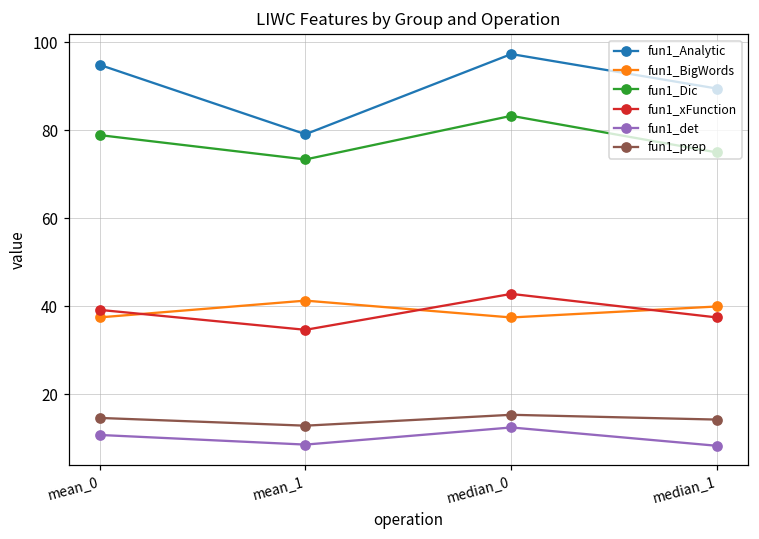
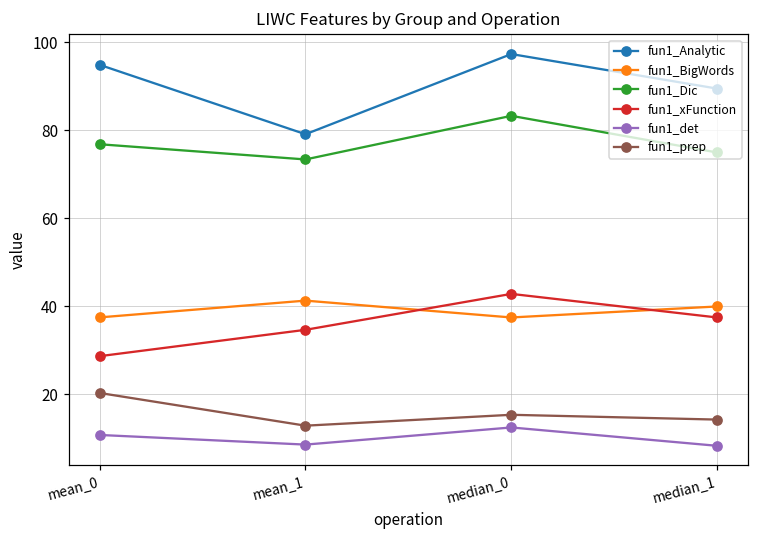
  {
    "fun1_Analytic": {
      "mean_0": 95,
      "mean_1": 79,
      "median_0": 97
    },
    "fun1_BigWords": {
      "mean_0": 38,
      "mean_1": 41,
      "median_0": 38,
      "median_1": 40
    },
    "fun1_Dic": {
-     "mean_0": 79,
+     "mean_0": 77,
      "mean_1": 73,
      "median_0": 83
    },
    "fun1_xFunction": {
-     "mean_0": 39,
+     "mean_0": 29,
      "mean_1": 35,
      "median_0": 43,
      "median_1": 38
    },
    "fun1_det": {
      "mean_0": 11,
      "mean_1": 9,
      "median_0": 13,
      "median_1": 8
    },
    "fun1_prep": {
-     "mean_0": 15,
+     "mean_0": 20,
      "mean_1": 13,
      "median_0": 15,
      "median_1": 14
    }
  }
